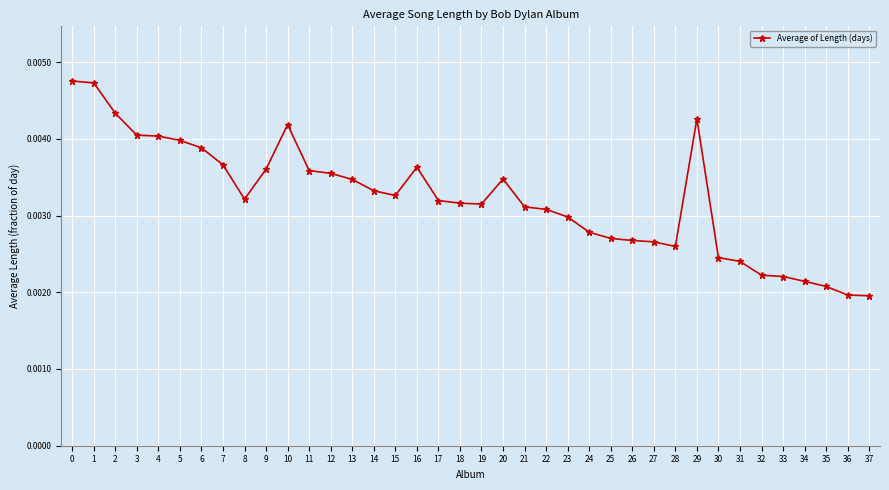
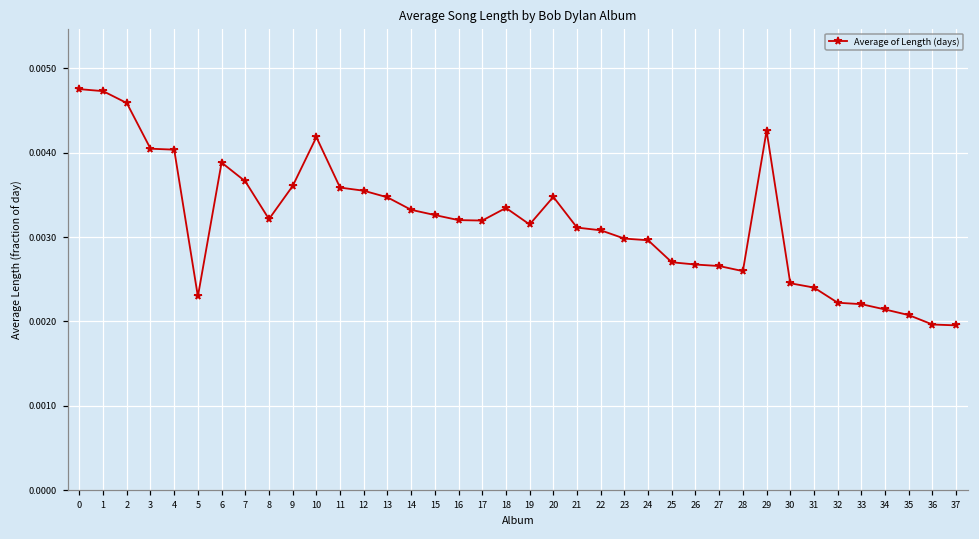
  {
    "0": 0.0048,
    "1": 0.0047,
-   "2": 0.0043,
+   "2": 0.0046,
    "3": 0.0040,
    "4": 0.0040,
-   "5": 0.0040,
+   "5": 0.0023,
    "6": 0.0039,
    "7": 0.0037,
    "8": 0.0032,
    "9": 0.0036,
    "10": 0.0042,
    "11": 0.0036,
    "12": 0.0035,
    "13": 0.0035,
    "14": 0.0033,
    "15": 0.0033,
-   "16": 0.0036,
+   "16": 0.0032,
    "17": 0.0032,
-   "18": 0.0032,
+   "18": 0.0033,
    "19": 0.0031,
    "20": 0.0035,
    "21": 0.0031,
    "22": 0.0031,
    "23": 0.0030,
-   "24": 0.0028,
+   "24": 0.0030,
    "25": 0.0027,
    "26": 0.0027,
    "27": 0.0027,
    "28": 0.0026,
    "29": 0.0043,
    "30": 0.0025,
    "31": 0.0024,
    "32": 0.0022,
    "33": 0.0022,
    "34": 0.0021,
    "35": 0.0021,
    "36": 0.0020,
    "37": 0.0020
  }
